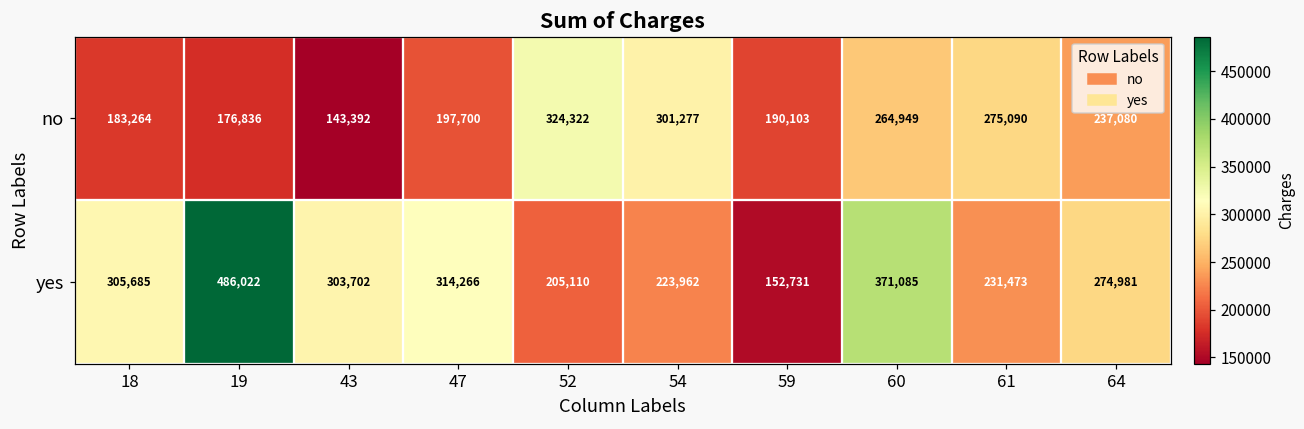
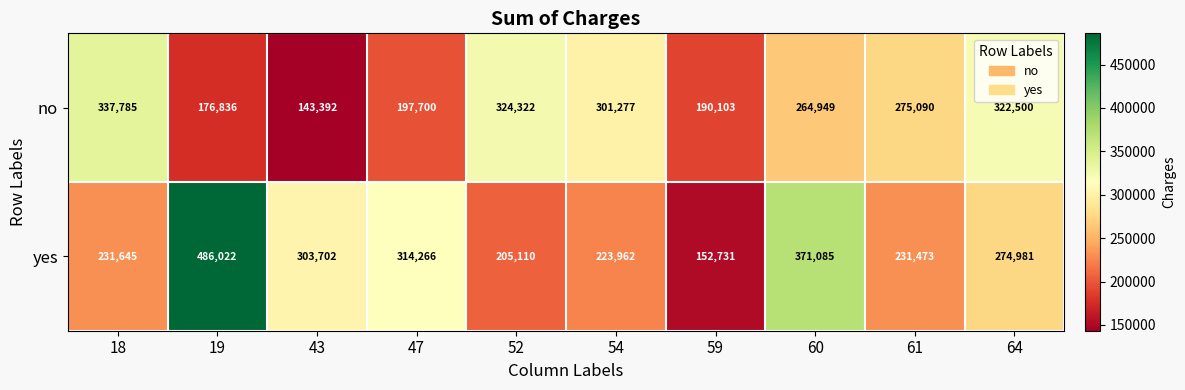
  {
    "no": {
-     "18": "183,264",
+     "18": "337,785",
      "19": "176,836",
      "43": "143,392",
      "47": "197,700",
      "52": "324,322",
      "54": "301,277",
      "59": "190,103",
      "60": "264,949",
      "61": "275,090",
-     "64": "237,080"
+     "64": "322,500"
    },
    "yes": {
-     "18": "305,685",
+     "18": "231,645",
      "19": "486,022",
      "43": "303,702",
      "47": "314,266",
      "52": "205,110",
      "54": "223,962",
      "59": "152,731",
      "60": "371,085",
      "61": "231,473",
      "64": "274,981"
    }
  }
